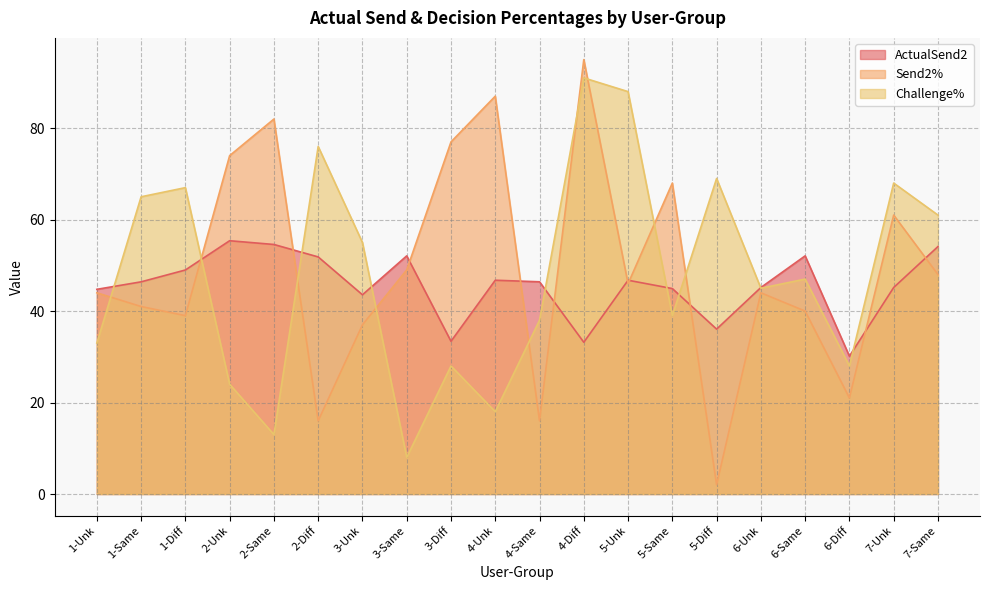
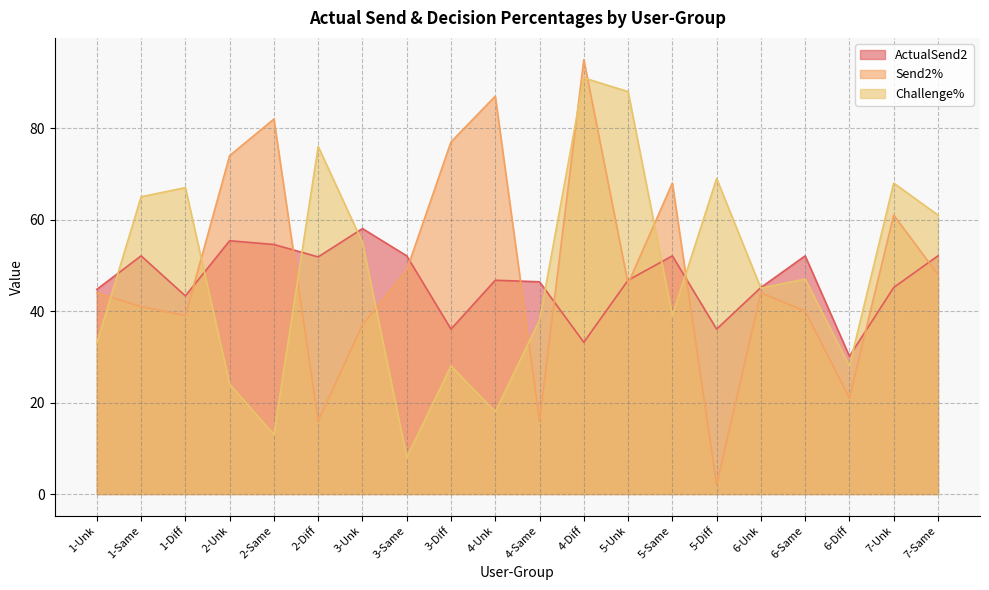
  {
    "ActualSend2": {
      "1-Unk": 45,
-     "1-Same": 46,
-     "1-Diff": 49,
+     "1-Same": 52,
+     "1-Diff": 43,
      "2-Unk": 55,
      "2-Same": 55,
      "2-Diff": 52,
-     "3-Unk": 44,
+     "3-Unk": 58,
      "3-Same": 52,
-     "3-Diff": 33,
+     "3-Diff": 36,
      "4-Unk": 47,
      "4-Same": 46,
      "4-Diff": 33,
      "5-Unk": 47,
-     "5-Same": 45,
+     "5-Same": 52,
      "5-Diff": 36,
      "6-Same": 52,
      "6-Diff": 30,
      "7-Unk": 45,
-     "7-Same": 54
+     "7-Same": 52
    }
  }
